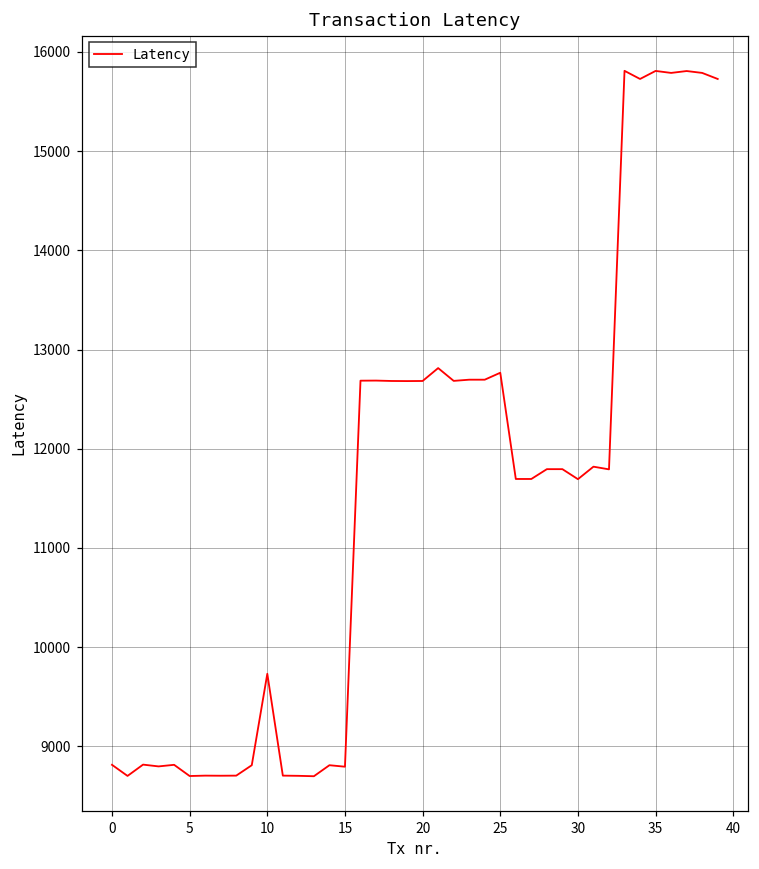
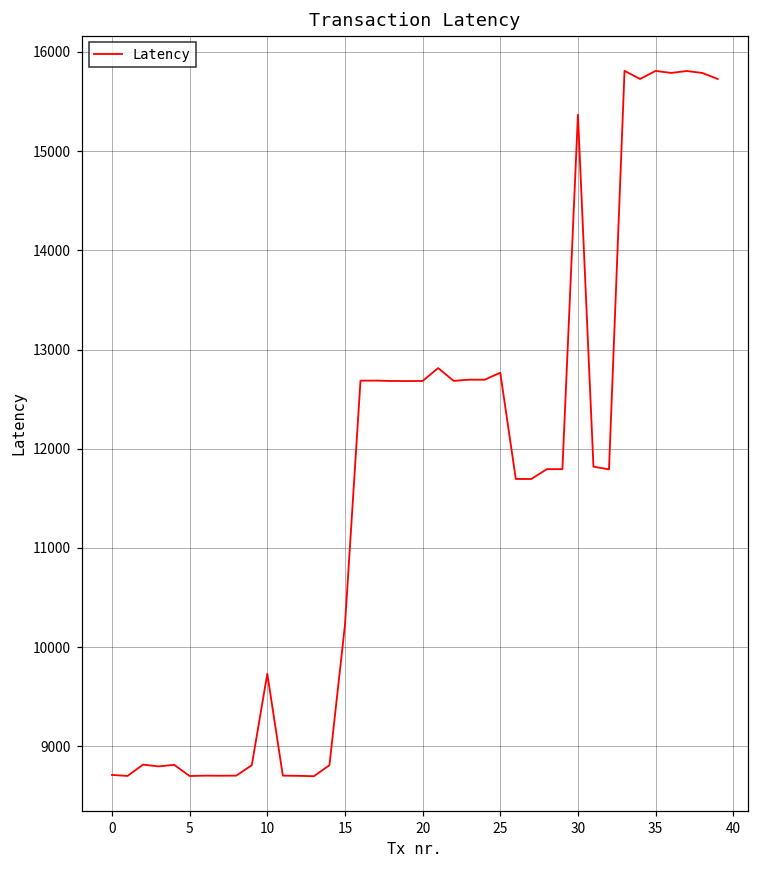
  {
-   "0": 8800,
+   "0": 8700,
    "5": 8700,
    "10": 9700,
-   "15": 8800,
+   "15": 10200,
    "20": 12700,
    "25": 12800,
-   "30": 11700,
+   "30": 15400,
    "35": 15800
  }
